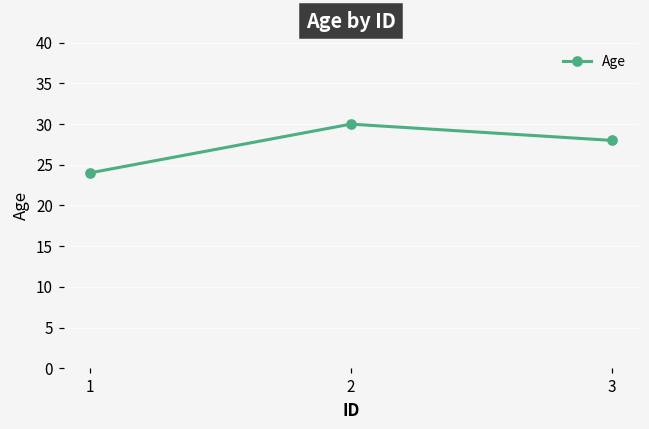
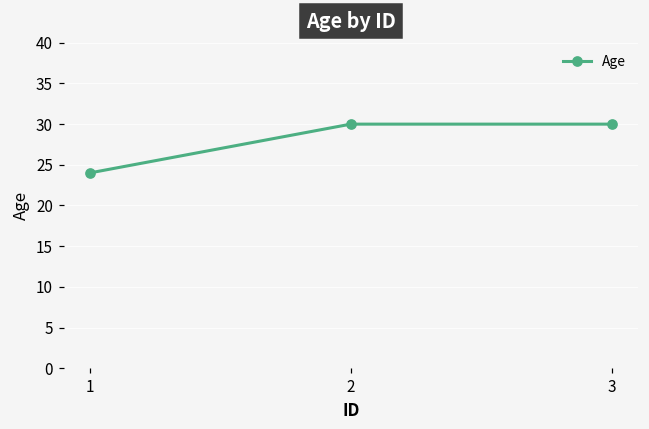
  {
    "1": 24,
    "2": 30,
-   "3": 28
+   "3": 30
  }
